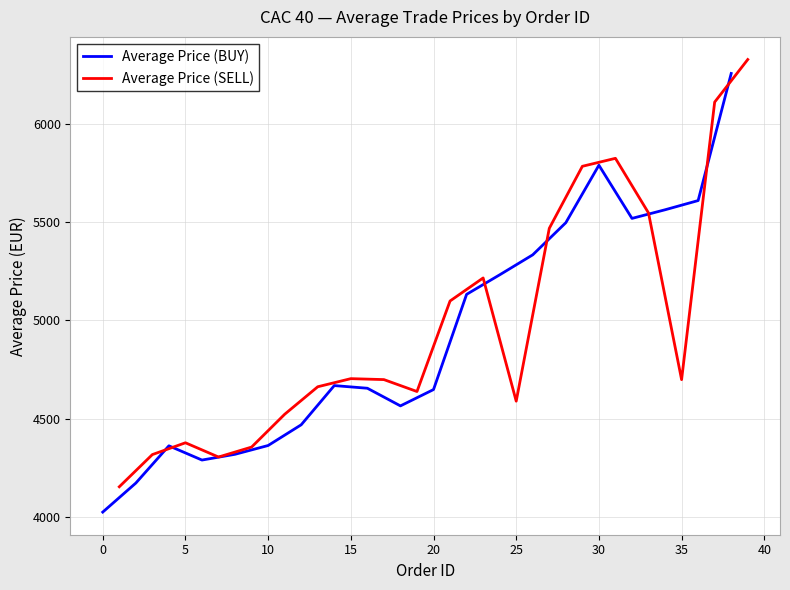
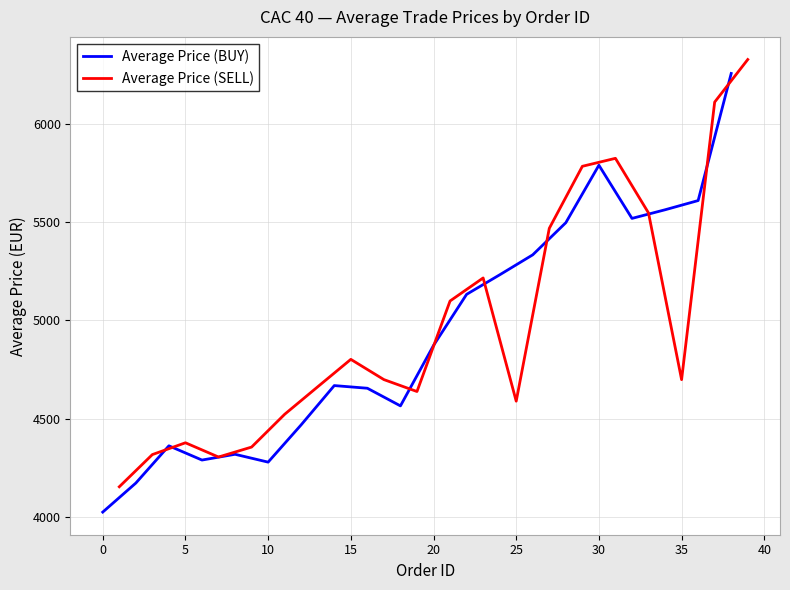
  {
    "Average Price (BUY)": {
      "0": 4030,
-     "10": 4360,
-     "20": 4650,
+     "10": 4280,
+     "20": 4870,
      "30": 5790
    },
    "Average Price (SELL)": {
      "5": 4380,
-     "15": 4700,
+     "15": 4800,
      "25": 4590,
      "35": 4700
    }
  }
